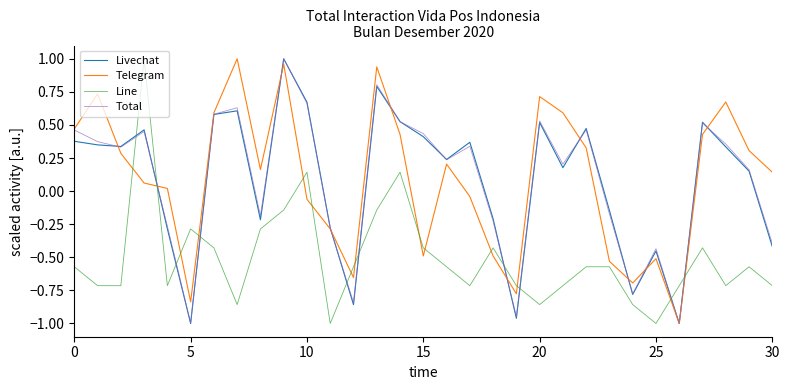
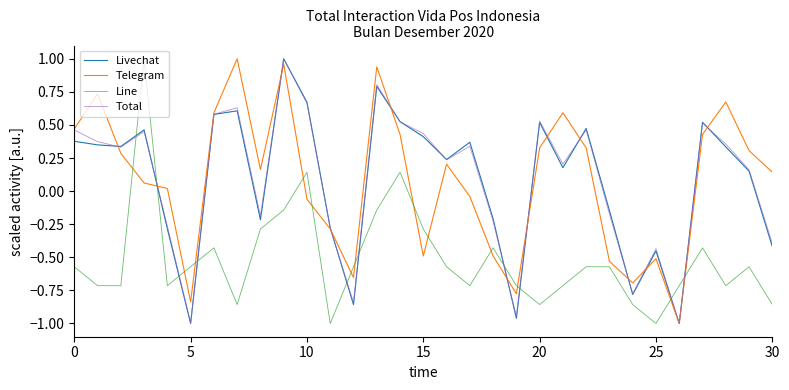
  {
    "Livechat": {
      "0": 0.38,
      "15": 0.41,
      "30": -0.42
    },
    "Telegram": {
      "5": -0.84,
      "10": -0.06,
      "15": -0.49,
-     "20": 0.71,
+     "20": 0.33,
      "25": -0.51,
      "30": 0.14
    },
    "Line": {
      "0": -0.57,
-     "5": -0.29,
+     "5": -0.57,
      "10": 0.14,
-     "15": -0.43,
+     "15": -0.29,
      "20": -0.86,
      "25": -1.00,
-     "30": -0.71
+     "30": -0.86
    },
    "Total": {
      "15": 0.43,
      "30": -0.40
    }
  }
